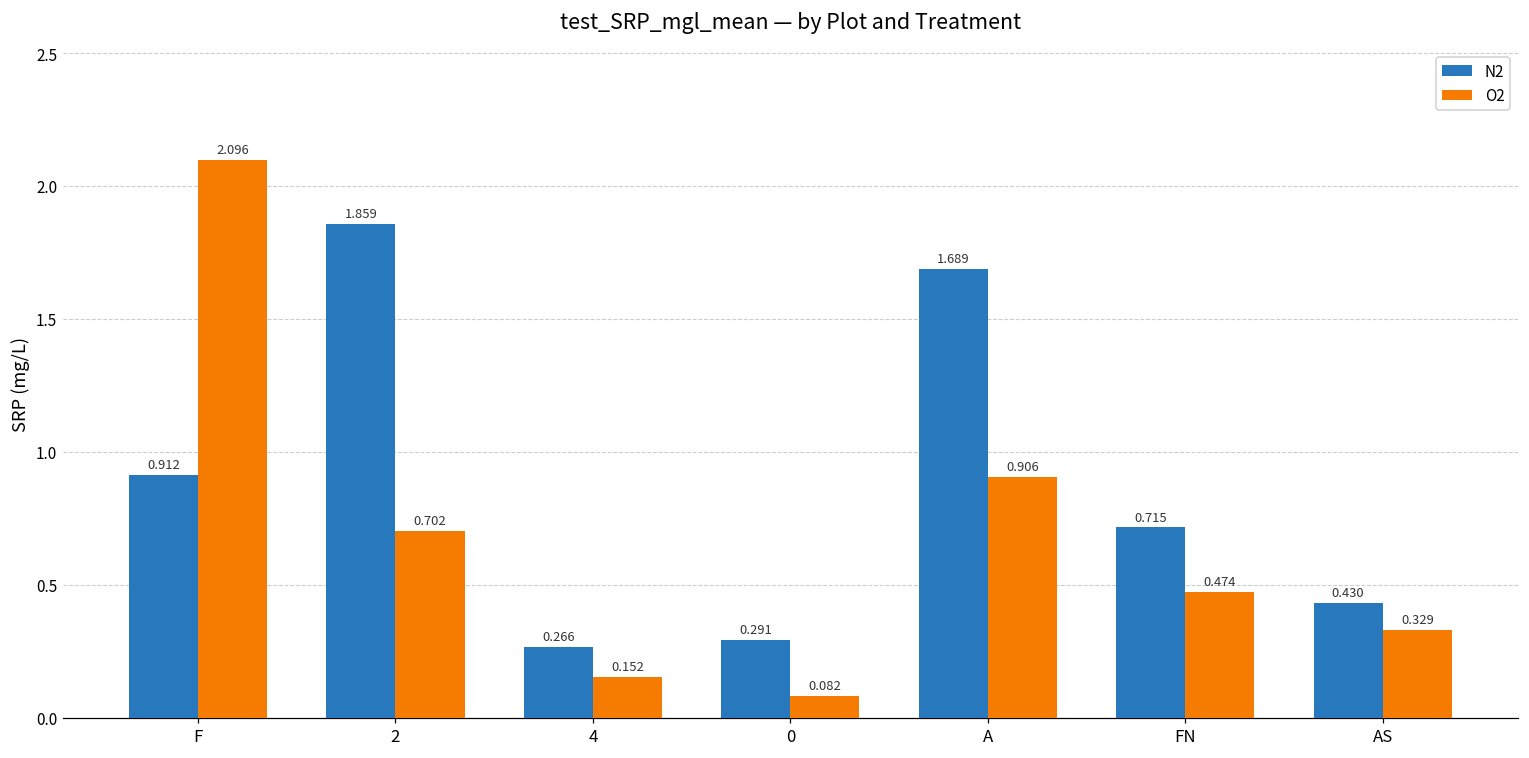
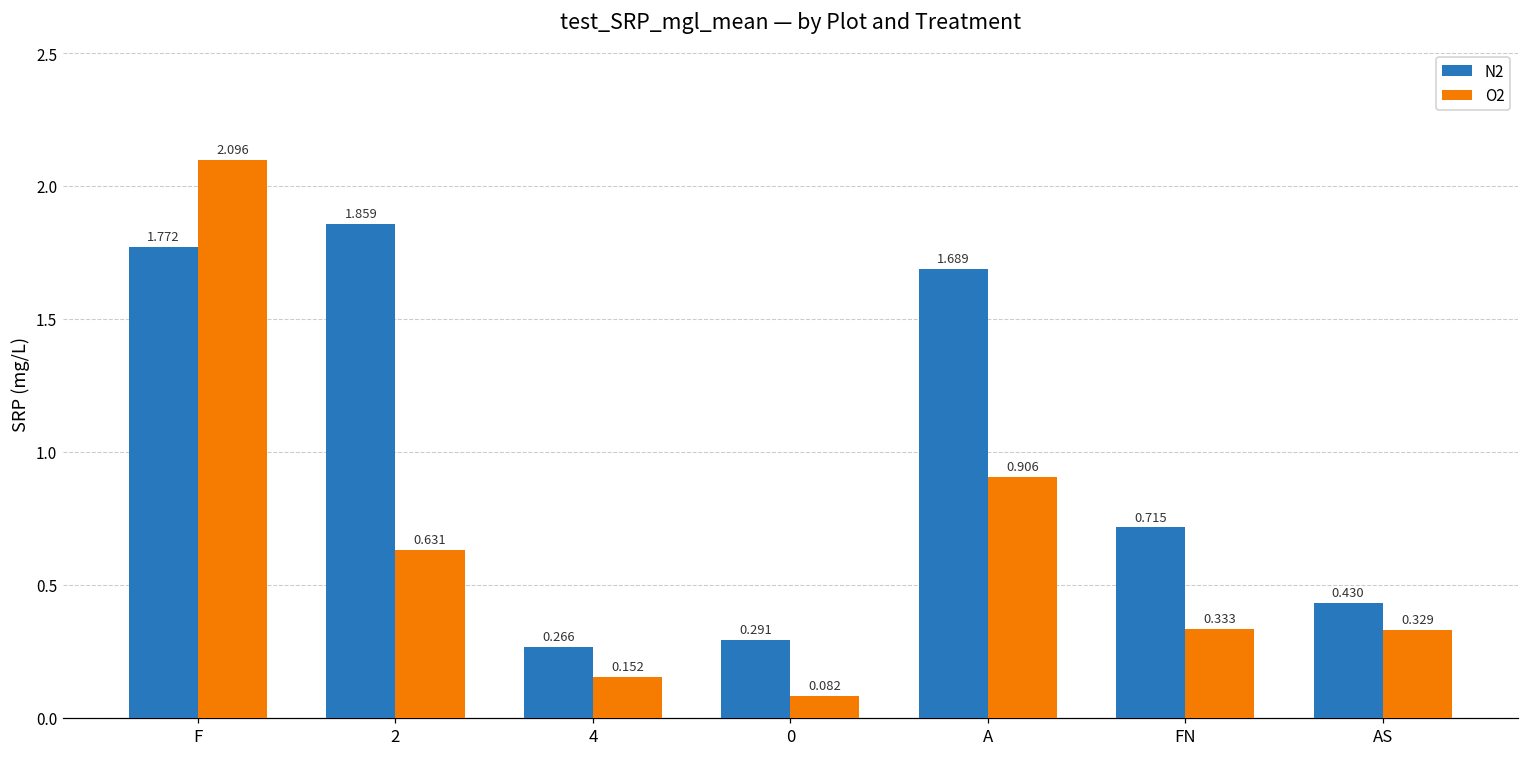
  {
    "N2": {
-     "F": 0.912,
+     "F": 1.772,
      "2": 1.859,
      "4": 0.266,
      "0": 0.291,
      "A": 1.689,
      "FN": 0.715,
      "AS": 0.430
    },
    "O2": {
      "F": 2.096,
-     "2": 0.702,
+     "2": 0.631,
      "4": 0.152,
      "0": 0.082,
      "A": 0.906,
-     "FN": 0.474,
+     "FN": 0.333,
      "AS": 0.329
    }
  }
